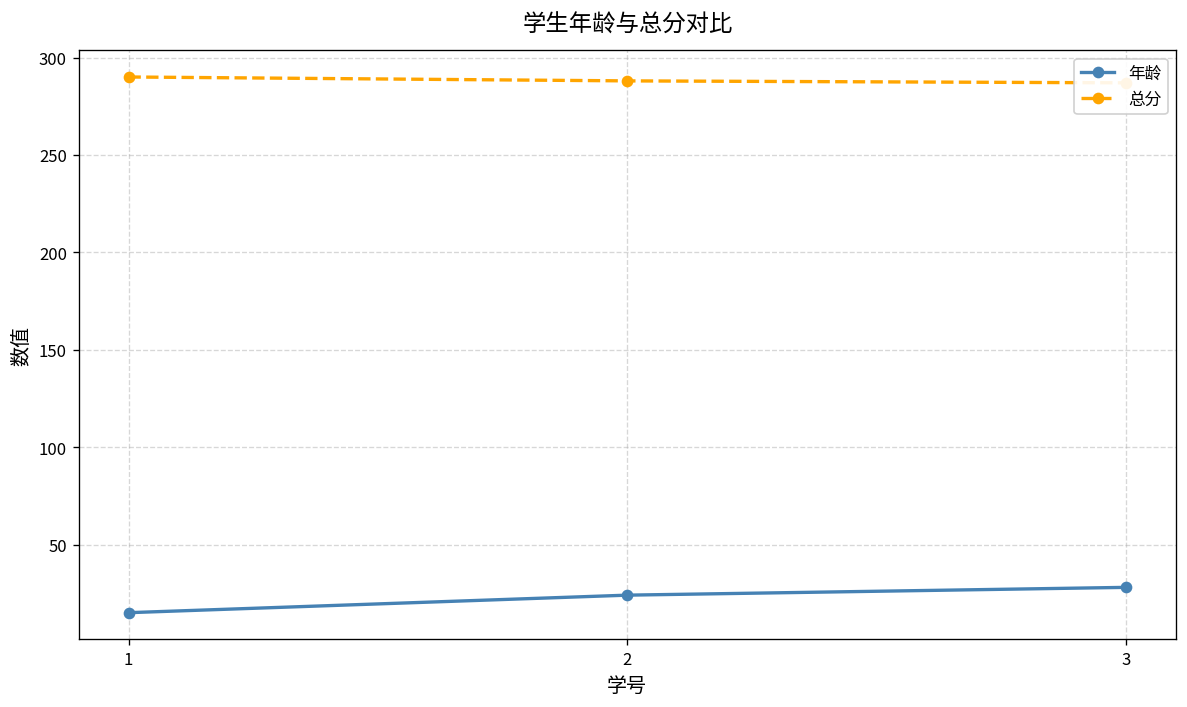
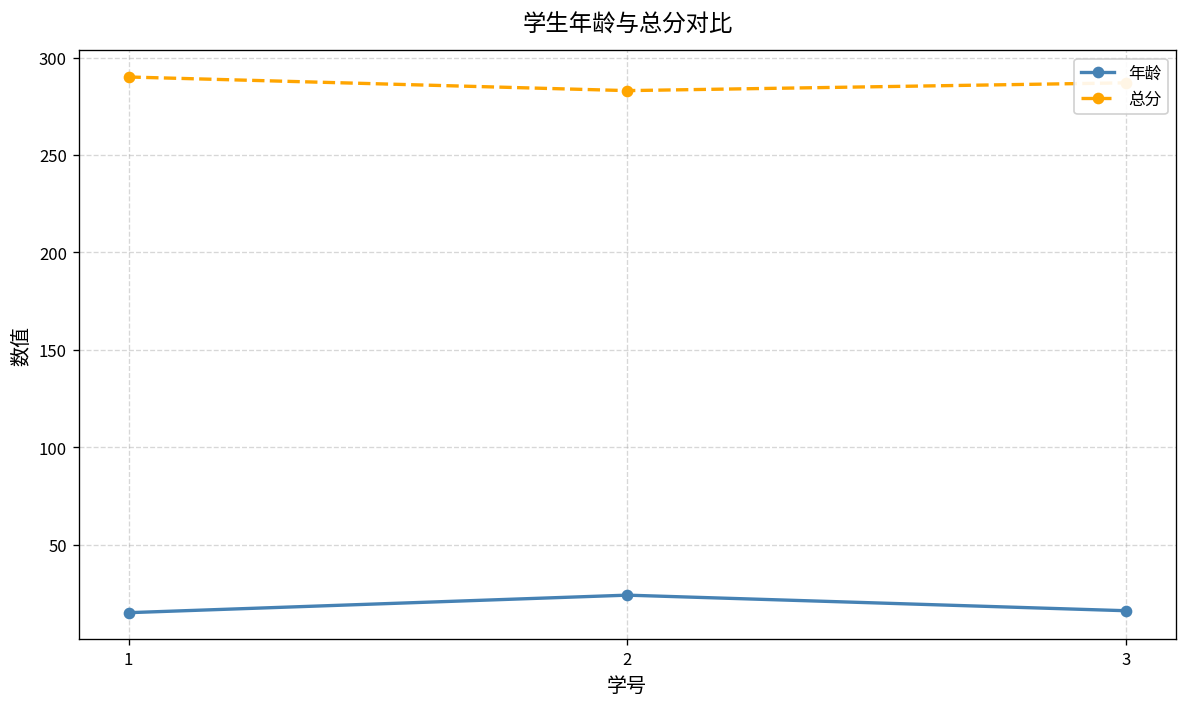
  {
    "年龄": {
      "1": 15,
      "2": 24,
-     "3": 28
+     "3": 16
    },
    "总分": {
      "1": 290,
-     "2": 288
+     "2": 283
    }
  }
